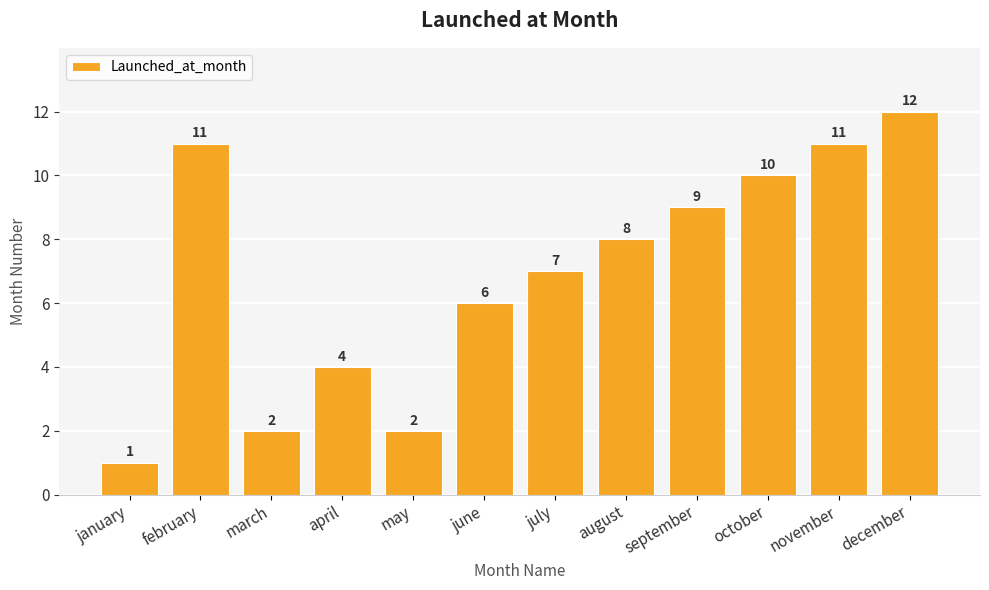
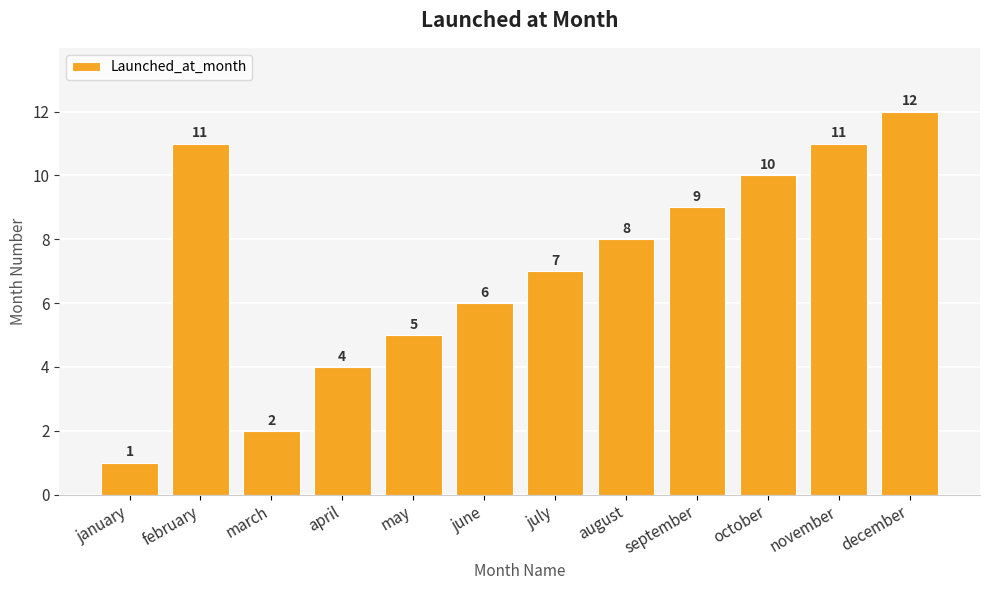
  {
    "january": 1,
    "february": 11,
    "march": 2,
    "april": 4,
-   "may": 2,
+   "may": 5,
    "june": 6,
    "july": 7,
    "august": 8,
    "september": 9,
    "october": 10,
    "november": 11,
    "december": 12
  }
